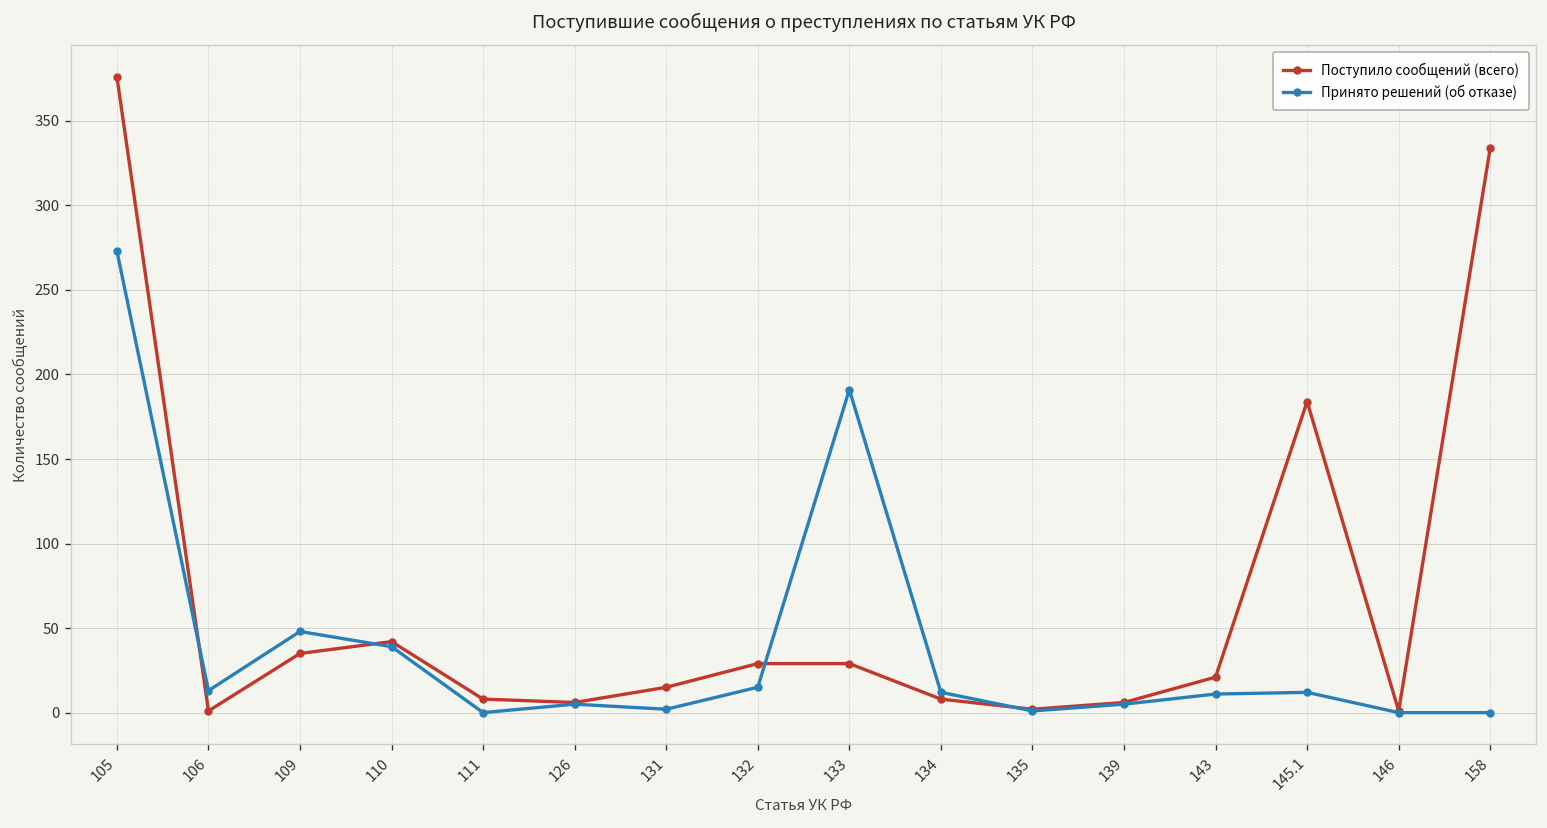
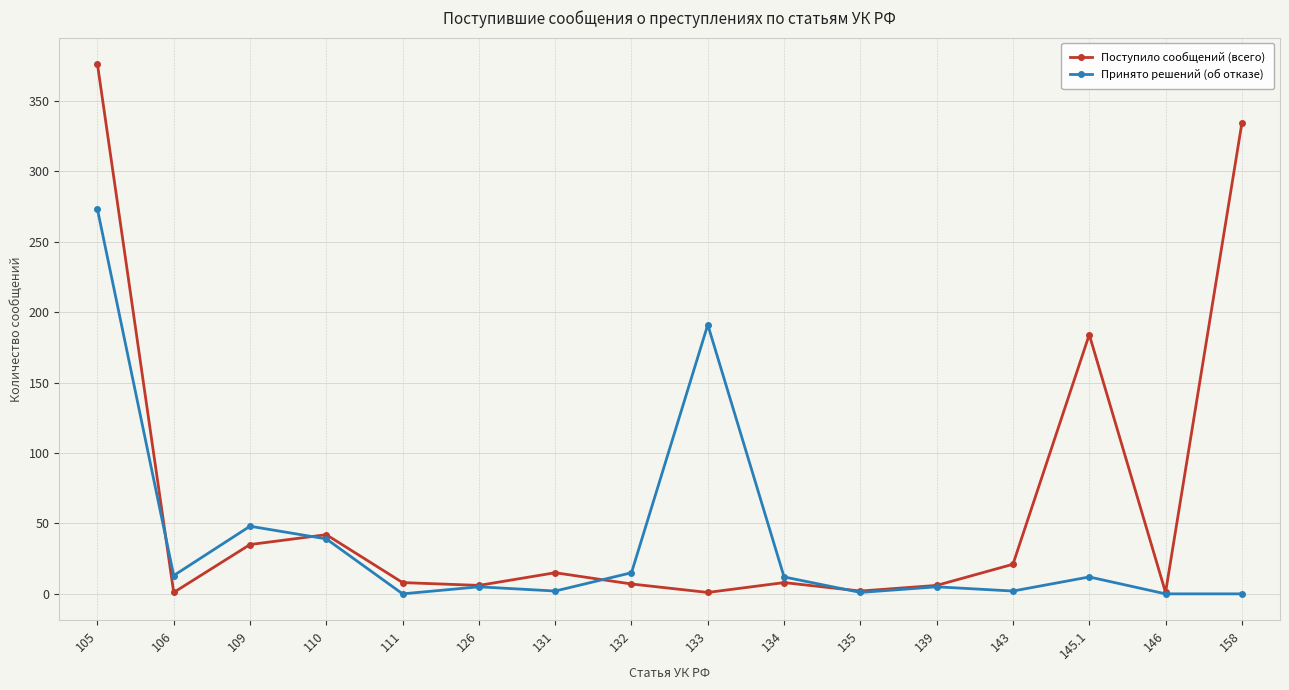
  {
    "Поступило сообщений (всего)": {
      "105": 376,
      "106": 1,
      "109": 35,
      "110": 42,
      "111": 8,
      "131": 15,
-     "132": 29,
-     "133": 29,
+     "132": 7,
+     "133": 1,
      "134": 8,
      "143": 21,
      "145.1": 184,
      "158": 334
    },
    "Принято решений (об отказе)": {
      "105": 273,
      "106": 13,
      "109": 48,
      "110": 39,
      "111": 0,
      "131": 2,
      "132": 15,
      "133": 191,
      "134": 12,
-     "143": 11,
+     "143": 2,
      "145.1": 12,
      "158": 0
    }
  }
